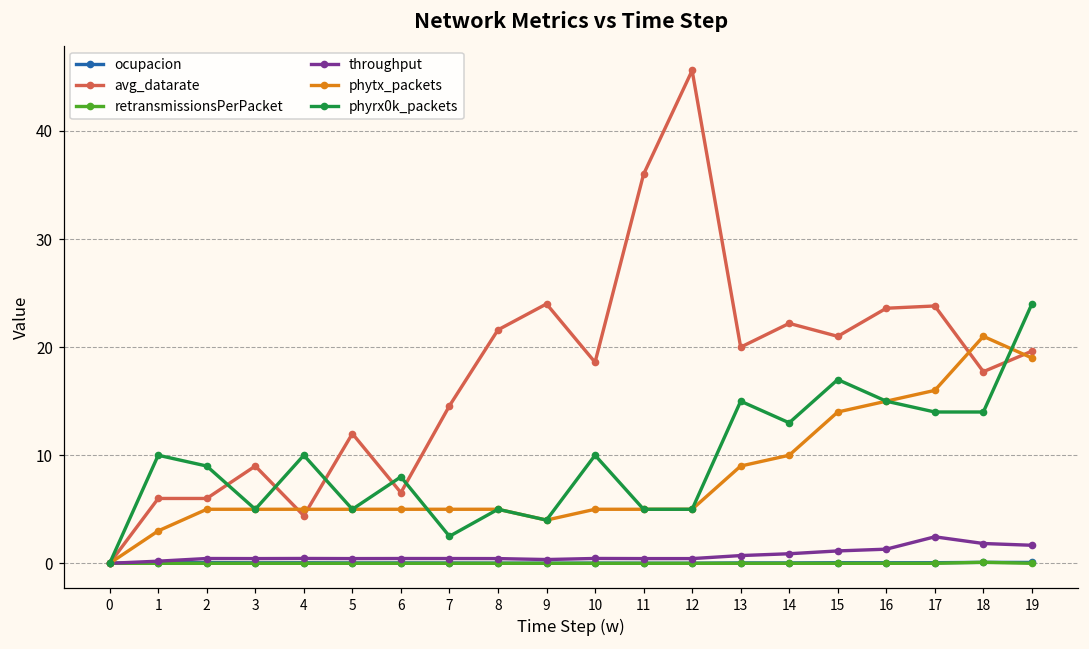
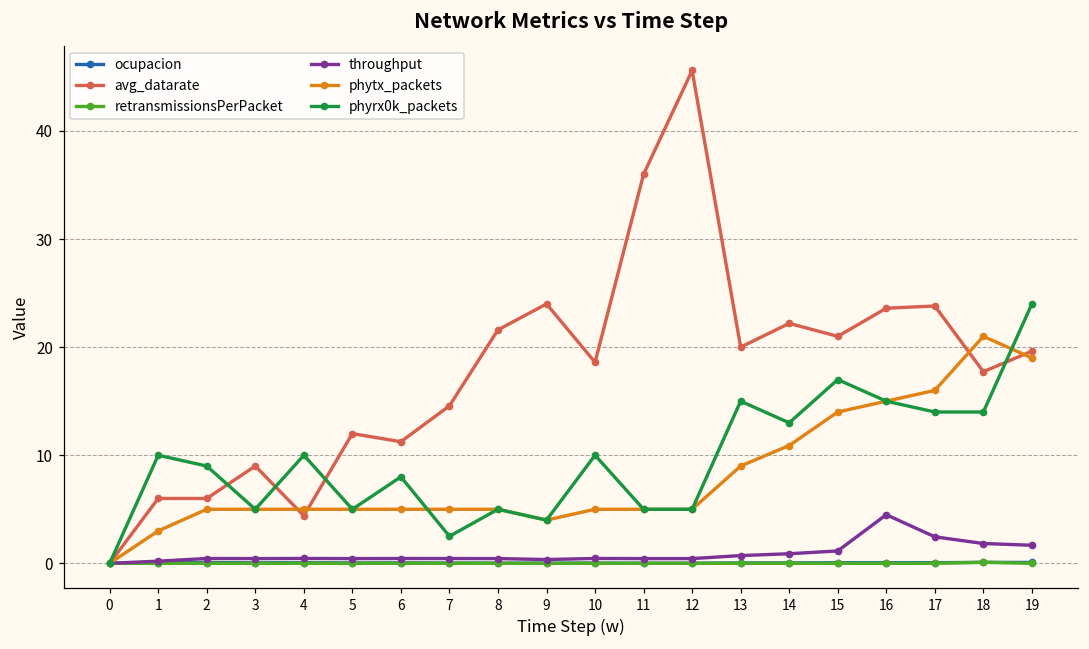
  {
    "avg_datarate": {
      "1": 6,
      "2": 6,
      "3": 9,
      "4": 4,
      "5": 12,
-     "6": 7,
+     "6": 11,
      "7": 15,
      "8": 22,
      "9": 24,
      "10": 19,
      "11": 36,
      "12": 46,
      "13": 20,
      "14": 22,
      "15": 21,
      "16": 24,
      "17": 24,
      "18": 18,
      "19": 20
    },
    "throughput": {
      "2": 0,
      "3": 0,
      "4": 0,
      "5": 0,
      "6": 0,
      "7": 0,
      "8": 0,
      "9": 0,
      "10": 0,
      "11": 0,
      "12": 0,
      "13": 1,
      "14": 1,
      "15": 1,
-     "16": 1,
+     "16": 4,
      "17": 2,
      "18": 2,
      "19": 2
    },
    "phytx_packets": {
      "1": 3,
      "2": 5,
      "4": 5,
      "6": 5,
      "7": 5,
      "10": 5,
      "13": 9,
-     "14": 10,
+     "14": 11,
      "15": 14,
      "17": 16,
      "18": 21,
      "19": 19
    },
    "phyrx0k_packets": {
      "1": 10,
      "2": 9,
      "4": 10,
      "6": 8,
      "7": 3,
      "10": 10,
      "13": 15,
      "14": 13,
      "15": 17,
      "17": 14,
      "18": 14,
      "19": 24
    }
  }
